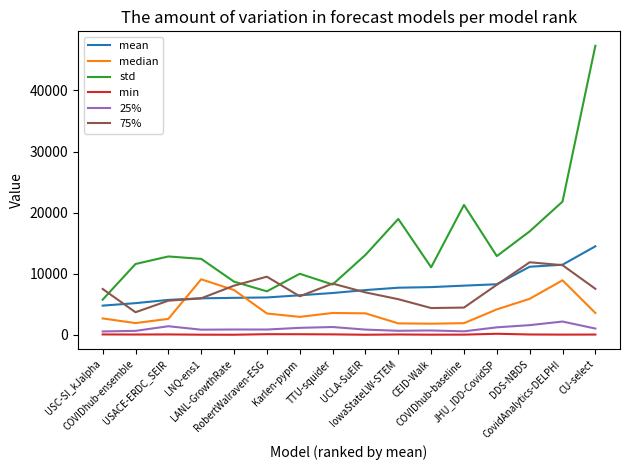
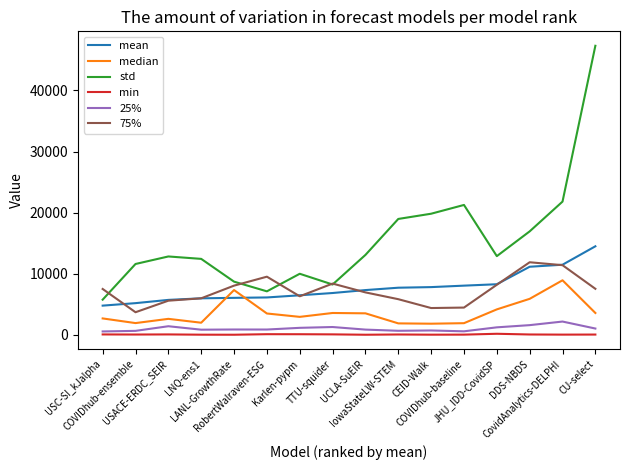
  {
    "mean": {
      "USC-SI_kJalpha": 5000,
      "COVIDhub-ensemble": 5000,
      "LANL-GrowthRate": 6000,
      "RobertWalraven-ESG": 6000,
      "TTU-squider": 7000,
      "IowaStateLW-STEM": 8000,
      "CEID-Walk": 8000,
      "COVIDhub-baseline": 8000,
      "DDS-NBDS": 11000,
      "CU-select": 14000
    },
    "median": {
      "USC-SI_kJalpha": 3000,
      "COVIDhub-ensemble": 2000,
      "USACE-ERDC_SEIR": 3000,
-     "LNQ-ens1": 9000,
+     "LNQ-ens1": 2000,
      "LANL-GrowthRate": 7000,
      "RobertWalraven-ESG": 3000,
      "Karlen-pypm": 3000,
      "TTU-squider": 4000,
      "UCLA-SuEIR": 4000,
      "IowaStateLW-STEM": 2000,
      "CEID-Walk": 2000,
      "COVIDhub-baseline": 2000,
      "JHU_IDD-CovidSP": 4000,
      "DDS-NBDS": 6000,
      "CovidAnalytics-DELPHI": 9000,
      "CU-select": 4000
    },
    "std": {
      "USC-SI_kJalpha": 6000,
      "COVIDhub-ensemble": 12000,
      "USACE-ERDC_SEIR": 13000,
      "LNQ-ens1": 12000,
      "LANL-GrowthRate": 9000,
      "RobertWalraven-ESG": 7000,
      "Karlen-pypm": 10000,
      "UCLA-SuEIR": 13000,
      "IowaStateLW-STEM": 19000,
-     "CEID-Walk": 11000,
+     "CEID-Walk": 20000,
      "COVIDhub-baseline": 21000,
      "JHU_IDD-CovidSP": 13000,
      "DDS-NBDS": 17000,
      "CovidAnalytics-DELPHI": 22000,
      "CU-select": 47000
    },
    "min": {
      "USC-SI_kJalpha": 0,
      "COVIDhub-ensemble": 0,
      "USACE-ERDC_SEIR": 0,
      "LNQ-ens1": 0,
      "LANL-GrowthRate": 0,
      "RobertWalraven-ESG": 0,
      "Karlen-pypm": 0,
      "TTU-squider": 0,
      "UCLA-SuEIR": 0,
      "IowaStateLW-STEM": 0,
      "CEID-Walk": 0,
      "COVIDhub-baseline": 0,
      "JHU_IDD-CovidSP": 0,
      "DDS-NBDS": 0,
      "CovidAnalytics-DELPHI": 0,
      "CU-select": 0
    },
    "25%": {
      "USC-SI_kJalpha": 1000,
      "COVIDhub-ensemble": 1000,
      "USACE-ERDC_SEIR": 1000,
      "LNQ-ens1": 1000,
      "LANL-GrowthRate": 1000,
      "RobertWalraven-ESG": 1000,
      "Karlen-pypm": 1000,
      "TTU-squider": 1000,
      "UCLA-SuEIR": 1000,
      "IowaStateLW-STEM": 1000,
      "CEID-Walk": 1000,
      "COVIDhub-baseline": 1000,
      "JHU_IDD-CovidSP": 1000,
      "DDS-NBDS": 2000,
      "CovidAnalytics-DELPHI": 2000,
      "CU-select": 1000
    },
    "75%": {
      "USC-SI_kJalpha": 7000,
      "COVIDhub-ensemble": 4000,
      "LANL-GrowthRate": 8000,
      "RobertWalraven-ESG": 10000,
      "IowaStateLW-STEM": 6000,
      "CEID-Walk": 4000,
      "COVIDhub-baseline": 4000,
      "DDS-NBDS": 12000,
      "CU-select": 8000
    }
  }
